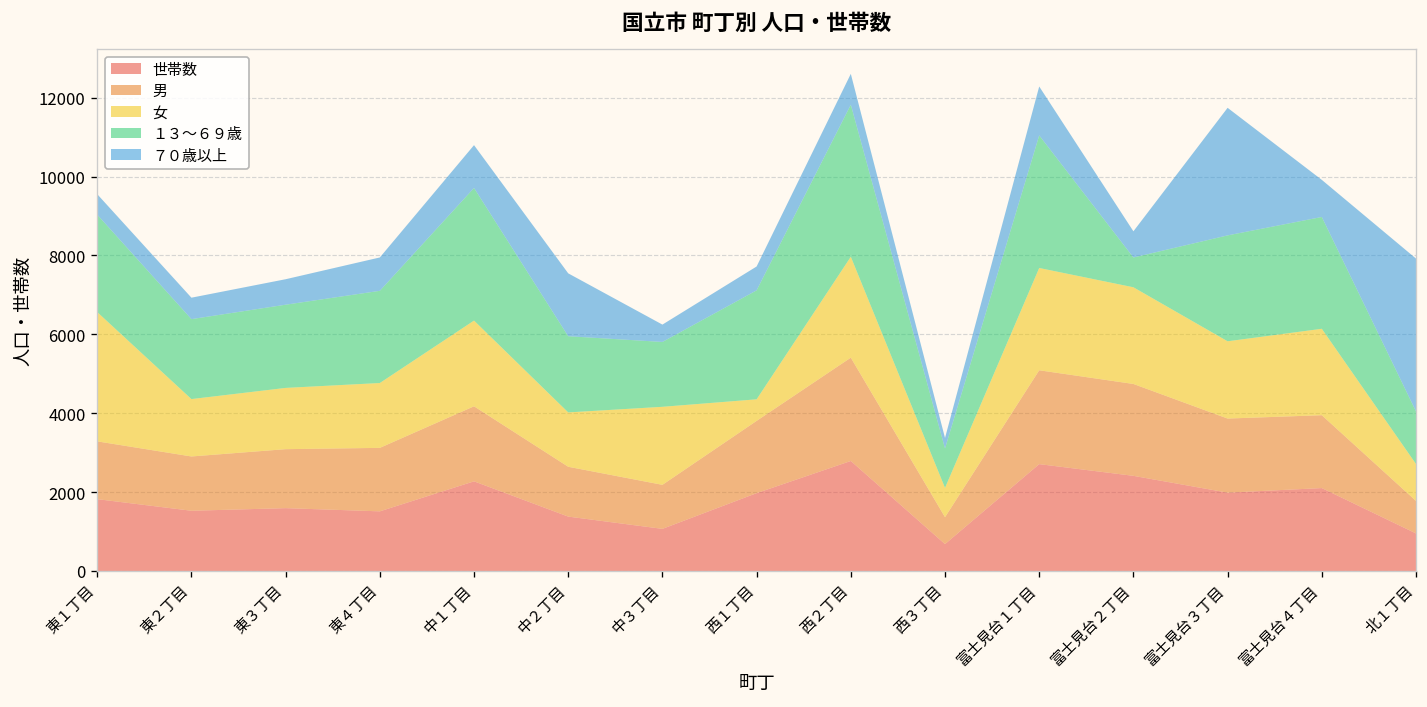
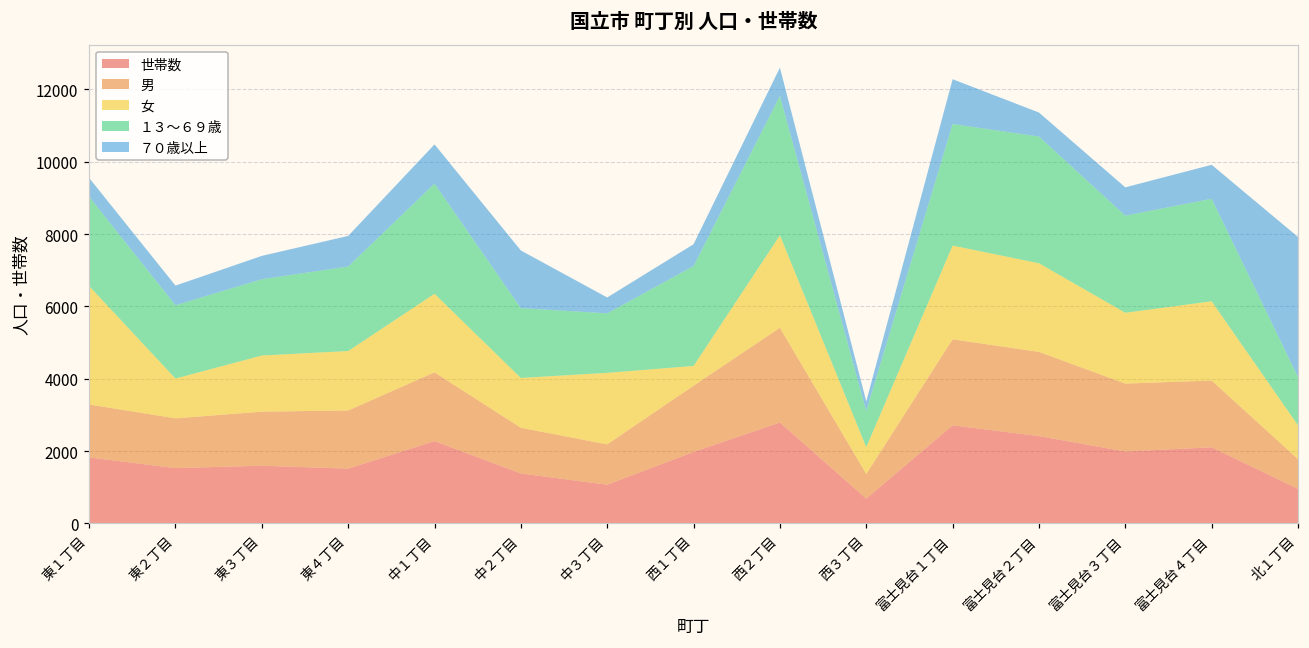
  {
    "女": {
      "東１丁目": 3300,
-     "東２丁目": 1500,
+     "東２丁目": 1100,
      "東３丁目": 1600,
      "東４丁目": 1600,
      "中１丁目": 2200,
      "中２丁目": 1400,
      "中３丁目": 2000,
      "西１丁目": 500,
      "西２丁目": 2600,
      "西３丁目": 700,
      "富士見台１丁目": 2600,
      "富士見台２丁目": 2500,
      "富士見台３丁目": 2000,
      "富士見台４丁目": 2200,
      "北１丁目": 900
    },
    "１３～６９歳": {
      "東１丁目": 2500,
      "東２丁目": 2000,
      "東３丁目": 2100,
      "東４丁目": 2300,
-     "中１丁目": 3400,
+     "中１丁目": 3000,
      "中２丁目": 1900,
      "中３丁目": 1600,
      "西１丁目": 2800,
      "西２丁目": 3900,
      "西３丁目": 1000,
      "富士見台１丁目": 3400,
-     "富士見台２丁目": 800,
+     "富士見台２丁目": 3500,
      "富士見台３丁目": 2700,
      "富士見台４丁目": 2800,
      "北１丁目": 1300
    },
    "７０歳以上": {
      "東１丁目": 500,
      "東２丁目": 500,
      "東３丁目": 600,
      "東４丁目": 800,
      "中１丁目": 1100,
      "中２丁目": 1600,
      "中３丁目": 400,
      "西１丁目": 600,
      "西２丁目": 800,
      "西３丁目": 300,
      "富士見台１丁目": 1200,
      "富士見台２丁目": 700,
-     "富士見台３丁目": 3200,
+     "富士見台３丁目": 800,
      "富士見台４丁目": 900,
      "北１丁目": 3900
    }
  }
